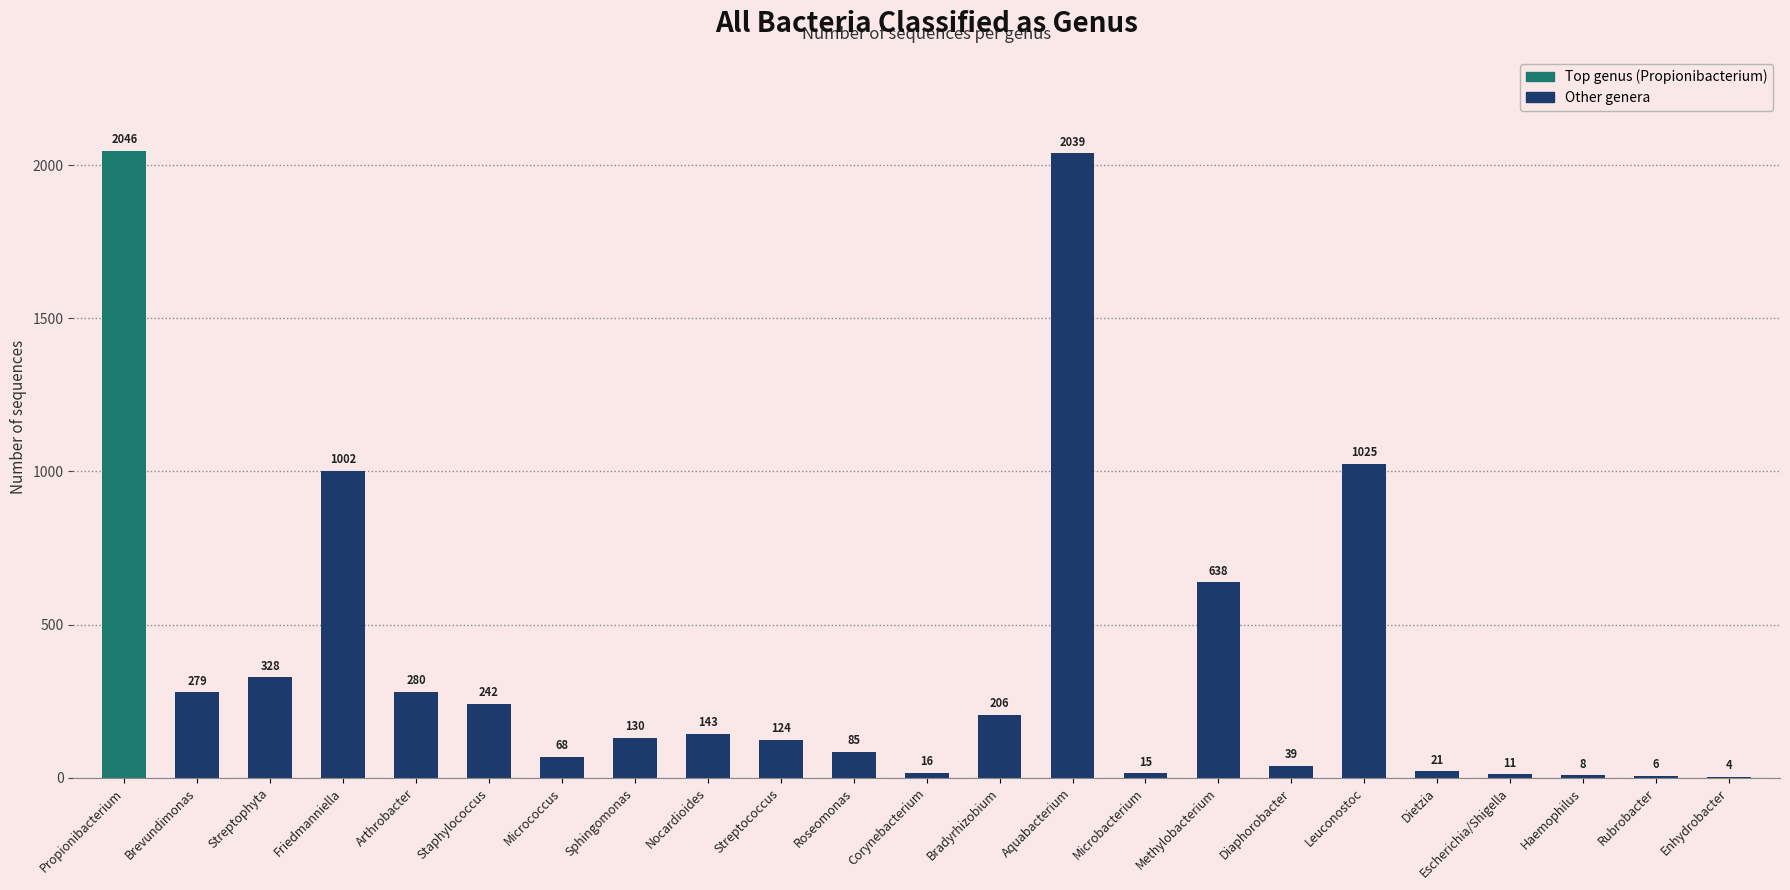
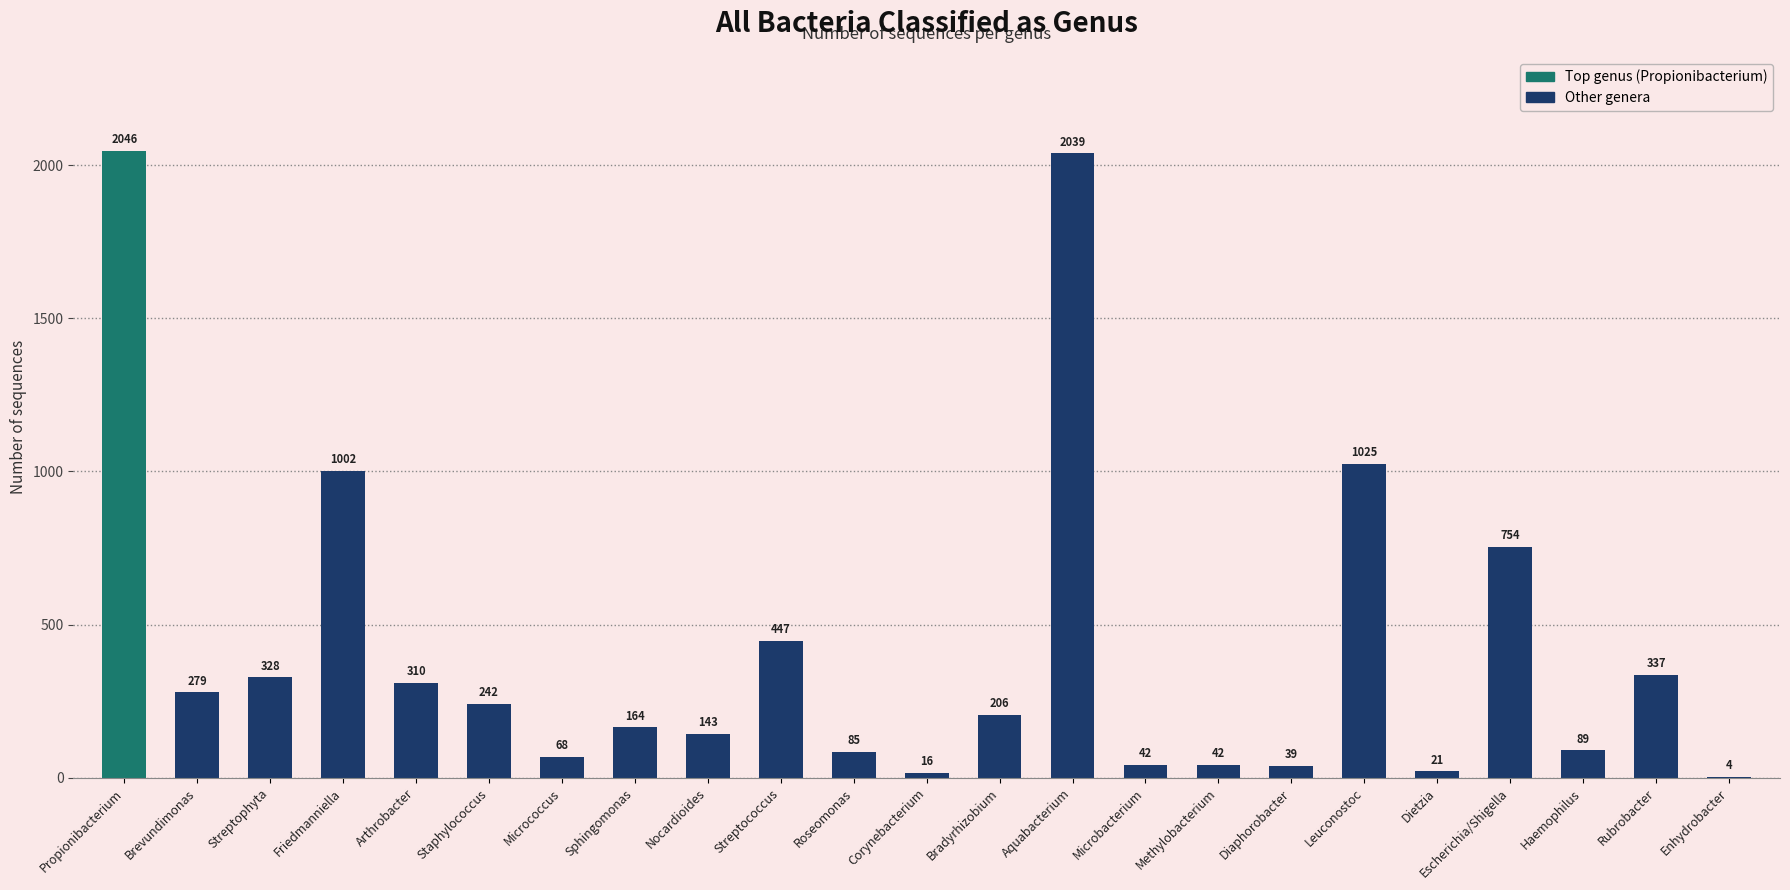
  {
    "Propionibacterium": 2046,
    "Brevundimonas": 279,
    "Streptophyta": 328,
    "Friedmanniella": 1002,
-   "Arthrobacter": 280,
+   "Arthrobacter": 310,
    "Staphylococcus": 242,
    "Micrococcus": 68,
-   "Sphingomonas": 130,
+   "Sphingomonas": 164,
    "Nocardioides": 143,
-   "Streptococcus": 124,
+   "Streptococcus": 447,
    "Roseomonas": 85,
    "Corynebacterium": 16,
    "Bradyrhizobium": 206,
    "Aquabacterium": 2039,
-   "Microbacterium": 15,
-   "Methylobacterium": 638,
+   "Microbacterium": 42,
+   "Methylobacterium": 42,
    "Diaphorobacter": 39,
    "Leuconostoc": 1025,
    "Dietzia": 21,
-   "Escherichia/Shigella": 11,
-   "Haemophilus": 8,
-   "Rubrobacter": 6,
+   "Escherichia/Shigella": 754,
+   "Haemophilus": 89,
+   "Rubrobacter": 337,
    "Enhydrobacter": 4
  }
